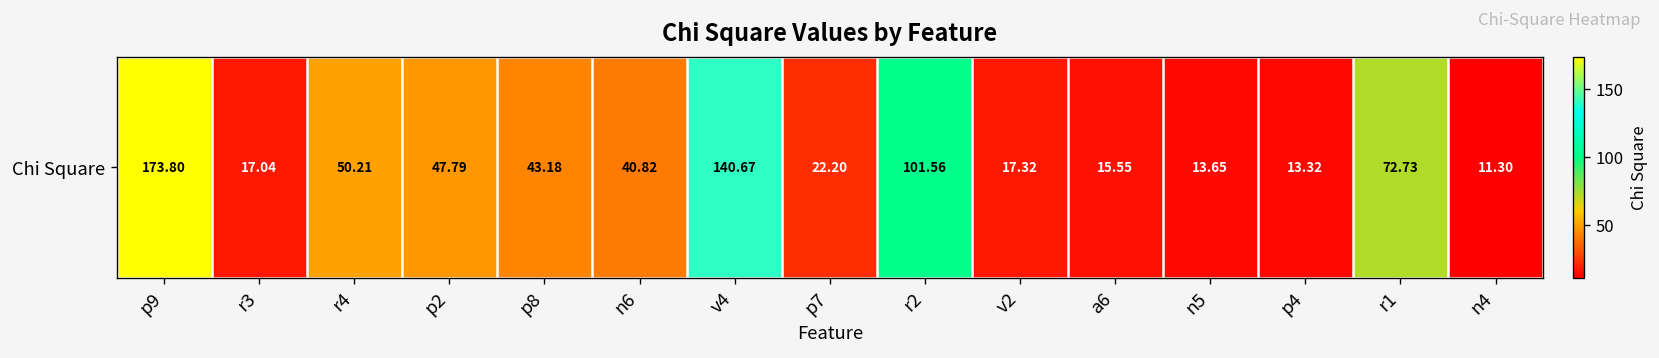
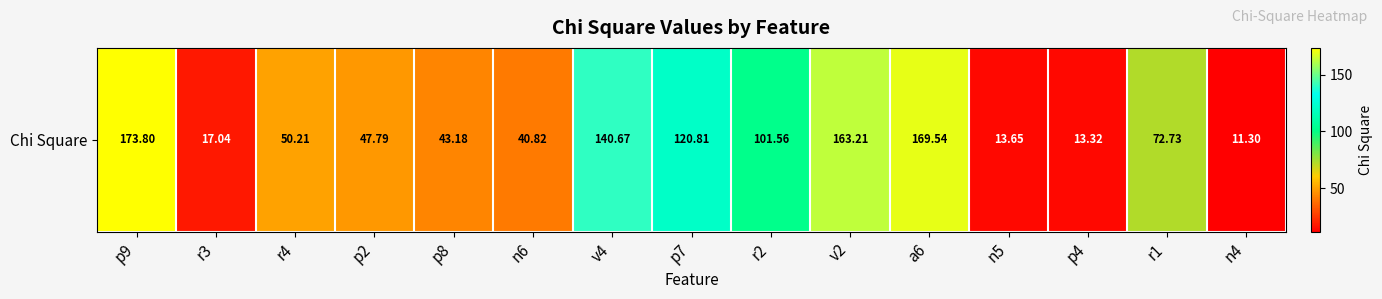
  {
    "Chi Square": {
      "p9": 173.80,
      "r3": 17.04,
      "r4": 50.21,
      "p2": 47.79,
      "p8": 43.18,
      "n6": 40.82,
      "v4": 140.67,
-     "p7": 22.20,
+     "p7": 120.81,
      "r2": 101.56,
-     "v2": 17.32,
-     "a6": 15.55,
+     "v2": 163.21,
+     "a6": 169.54,
      "n5": 13.65,
      "p4": 13.32,
      "r1": 72.73,
      "n4": 11.30
    }
  }
